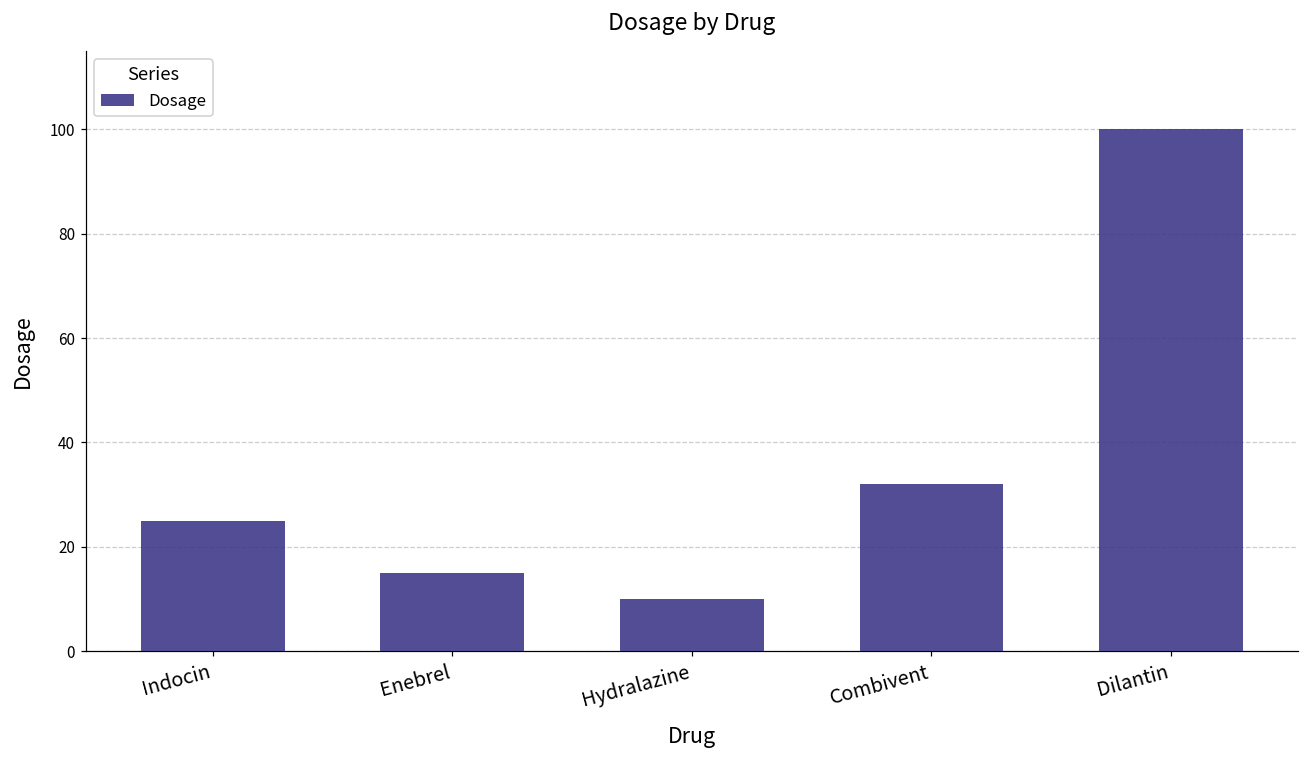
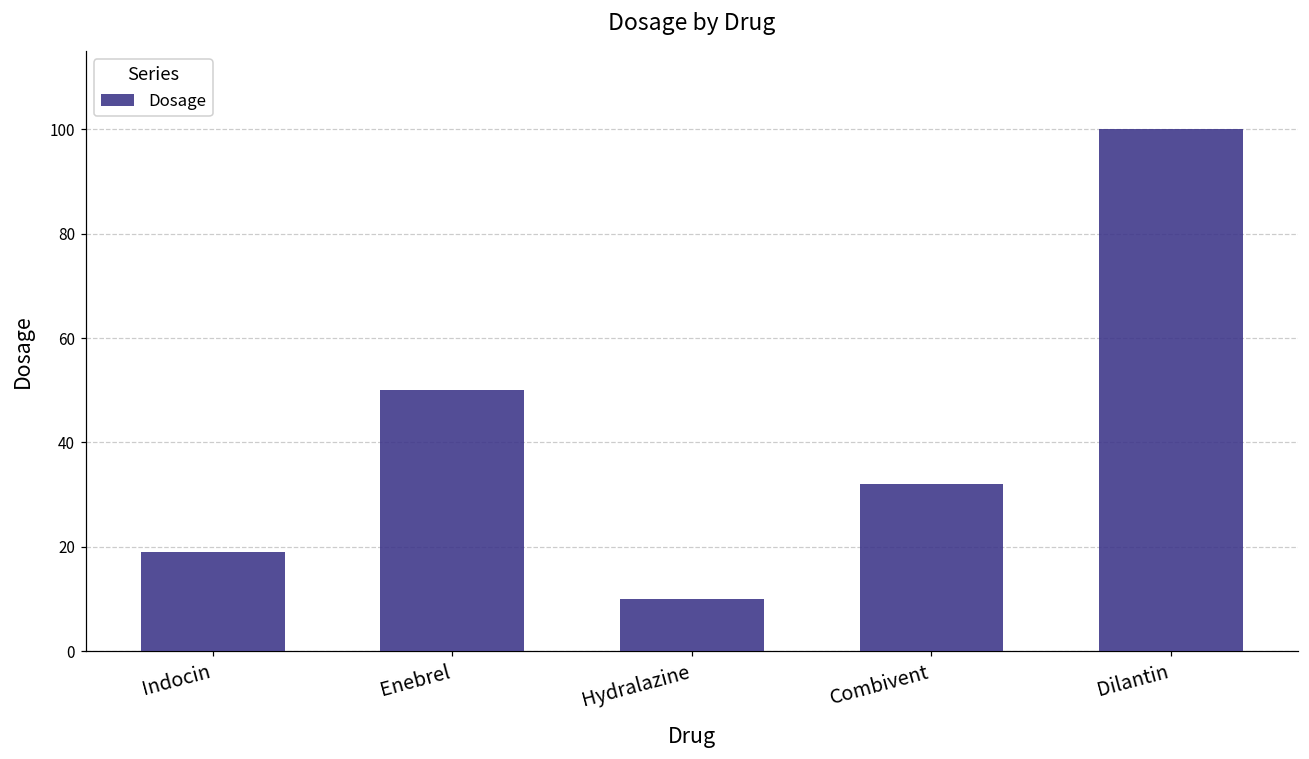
  {
-   "Indocin": 25,
-   "Enebrel": 15,
+   "Indocin": 19,
+   "Enebrel": 50,
    "Hydralazine": 10,
    "Combivent": 32,
    "Dilantin": 100
  }
